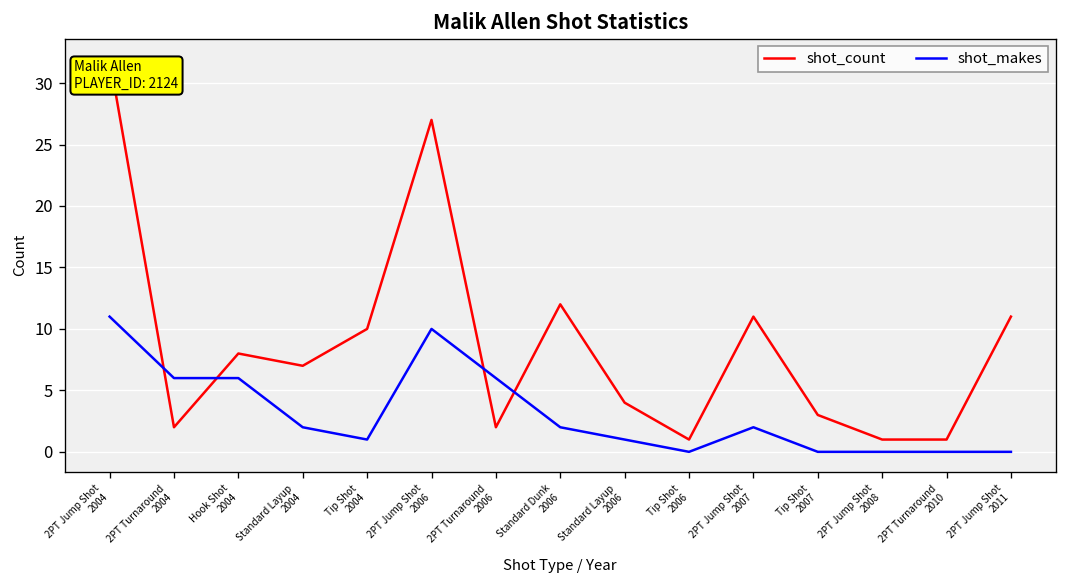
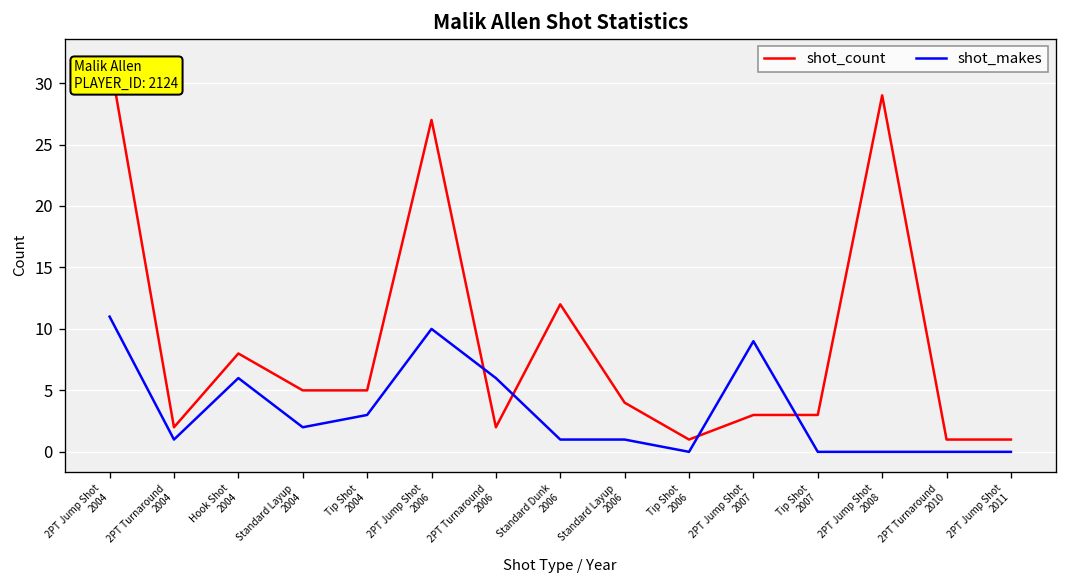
  {
    "shot_count": {
      "2PT Turnaround 2004": 2,
      "Hook Shot 2004": 8,
-     "Standard Layup 2004": 7,
-     "Tip Shot 2004": 10,
+     "Standard Layup 2004": 5,
+     "Tip Shot 2004": 5,
      "2PT Jump Shot 2006": 27,
      "2PT Turnaround 2006": 2,
      "Standard Dunk 2006": 12,
      "Standard Layup 2006": 4,
      "Tip Shot 2006": 1,
-     "2PT Jump Shot 2007": 11,
+     "2PT Jump Shot 2007": 3,
      "Tip Shot 2007": 3,
-     "2PT Jump Shot 2008": 1,
+     "2PT Jump Shot 2008": 29,
      "2PT Turnaround 2010": 1,
-     "2PT Jump Shot 2011": 11
+     "2PT Jump Shot 2011": 1
    },
    "shot_makes": {
      "2PT Jump Shot 2004": 11,
-     "2PT Turnaround 2004": 6,
+     "2PT Turnaround 2004": 1,
      "Hook Shot 2004": 6,
      "Standard Layup 2004": 2,
-     "Tip Shot 2004": 1,
+     "Tip Shot 2004": 3,
      "2PT Jump Shot 2006": 10,
      "2PT Turnaround 2006": 6,
-     "Standard Dunk 2006": 2,
+     "Standard Dunk 2006": 1,
      "Standard Layup 2006": 1,
      "Tip Shot 2006": 0,
-     "2PT Jump Shot 2007": 2,
+     "2PT Jump Shot 2007": 9,
      "Tip Shot 2007": 0,
      "2PT Jump Shot 2008": 0,
      "2PT Turnaround 2010": 0,
      "2PT Jump Shot 2011": 0
    }
  }
